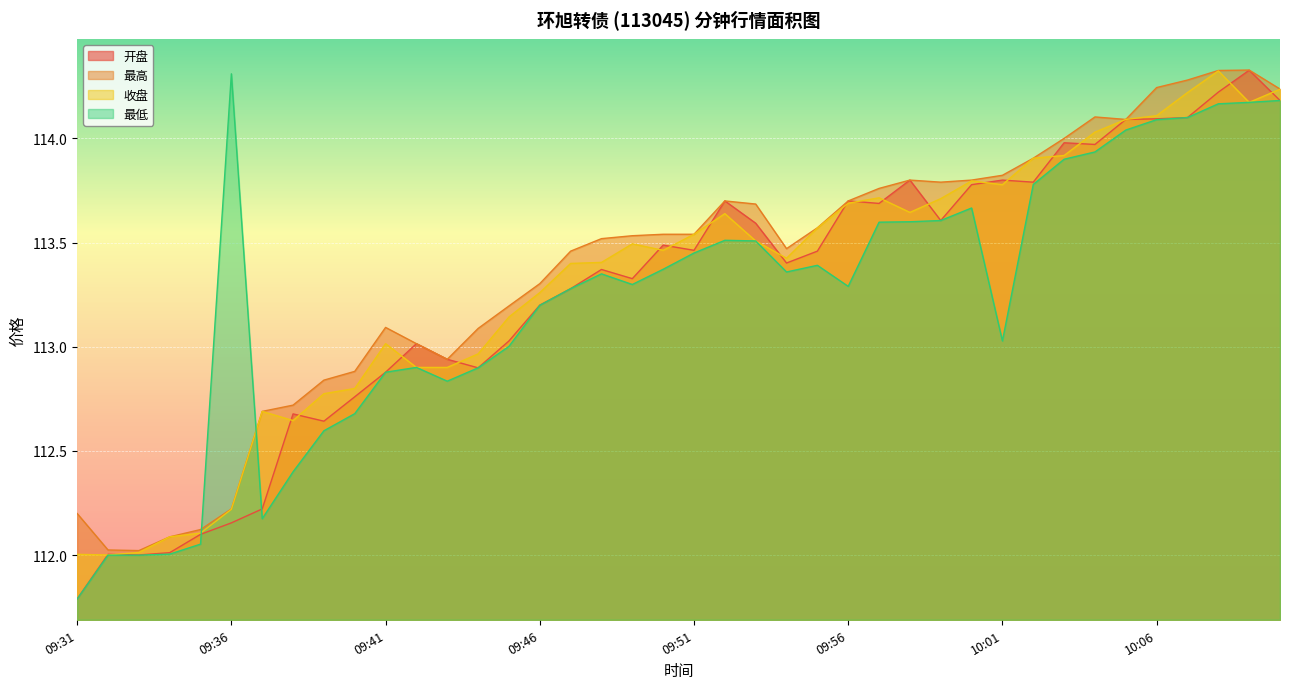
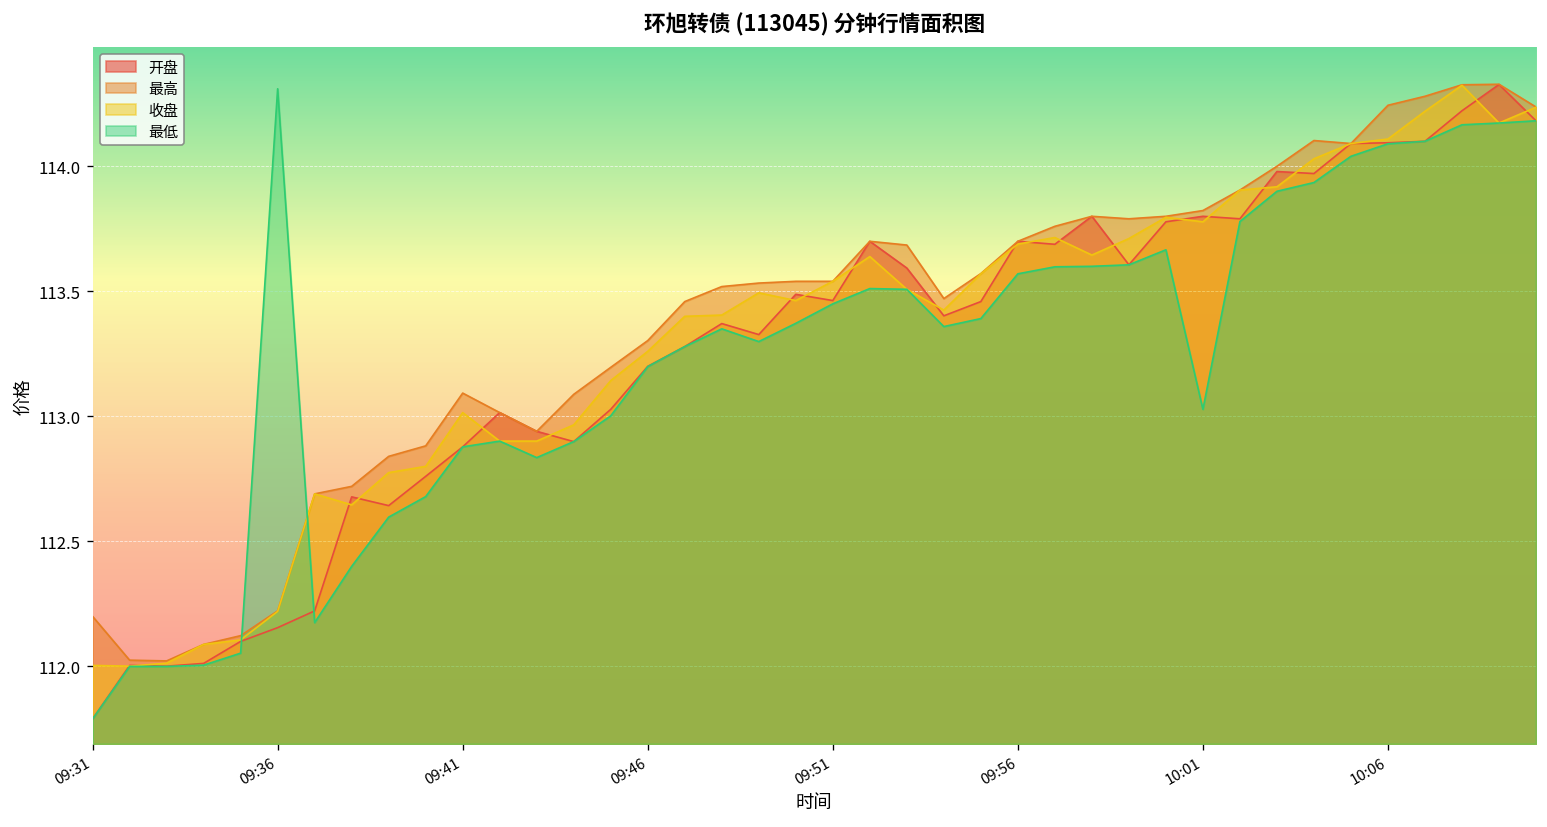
  {
    "最低": {
      "09:36": 114.31,
      "09:51": 113.45,
-     "09:56": 113.29,
+     "09:56": 113.57,
      "10:01": 113.03
    }
  }
